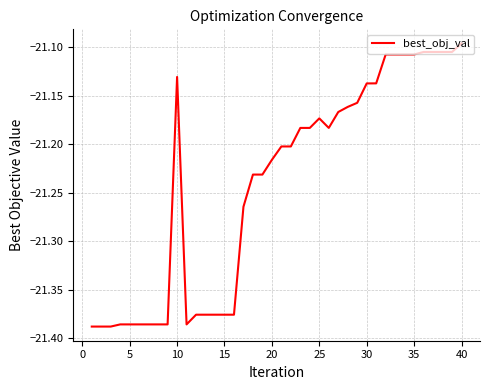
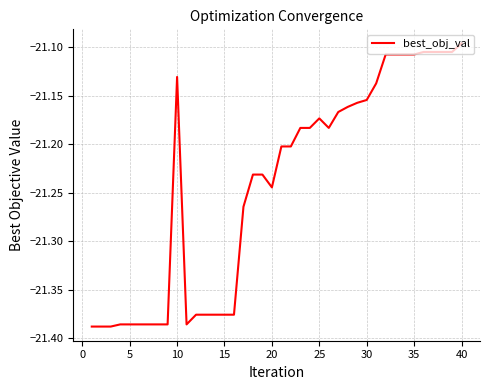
  {
    "5": -21.39,
    "10": -21.13,
    "15": -21.38,
-   "20": -21.22,
+   "20": -21.24,
    "25": -21.17,
-   "30": -21.14,
+   "30": -21.15,
    "35": -21.11
  }
